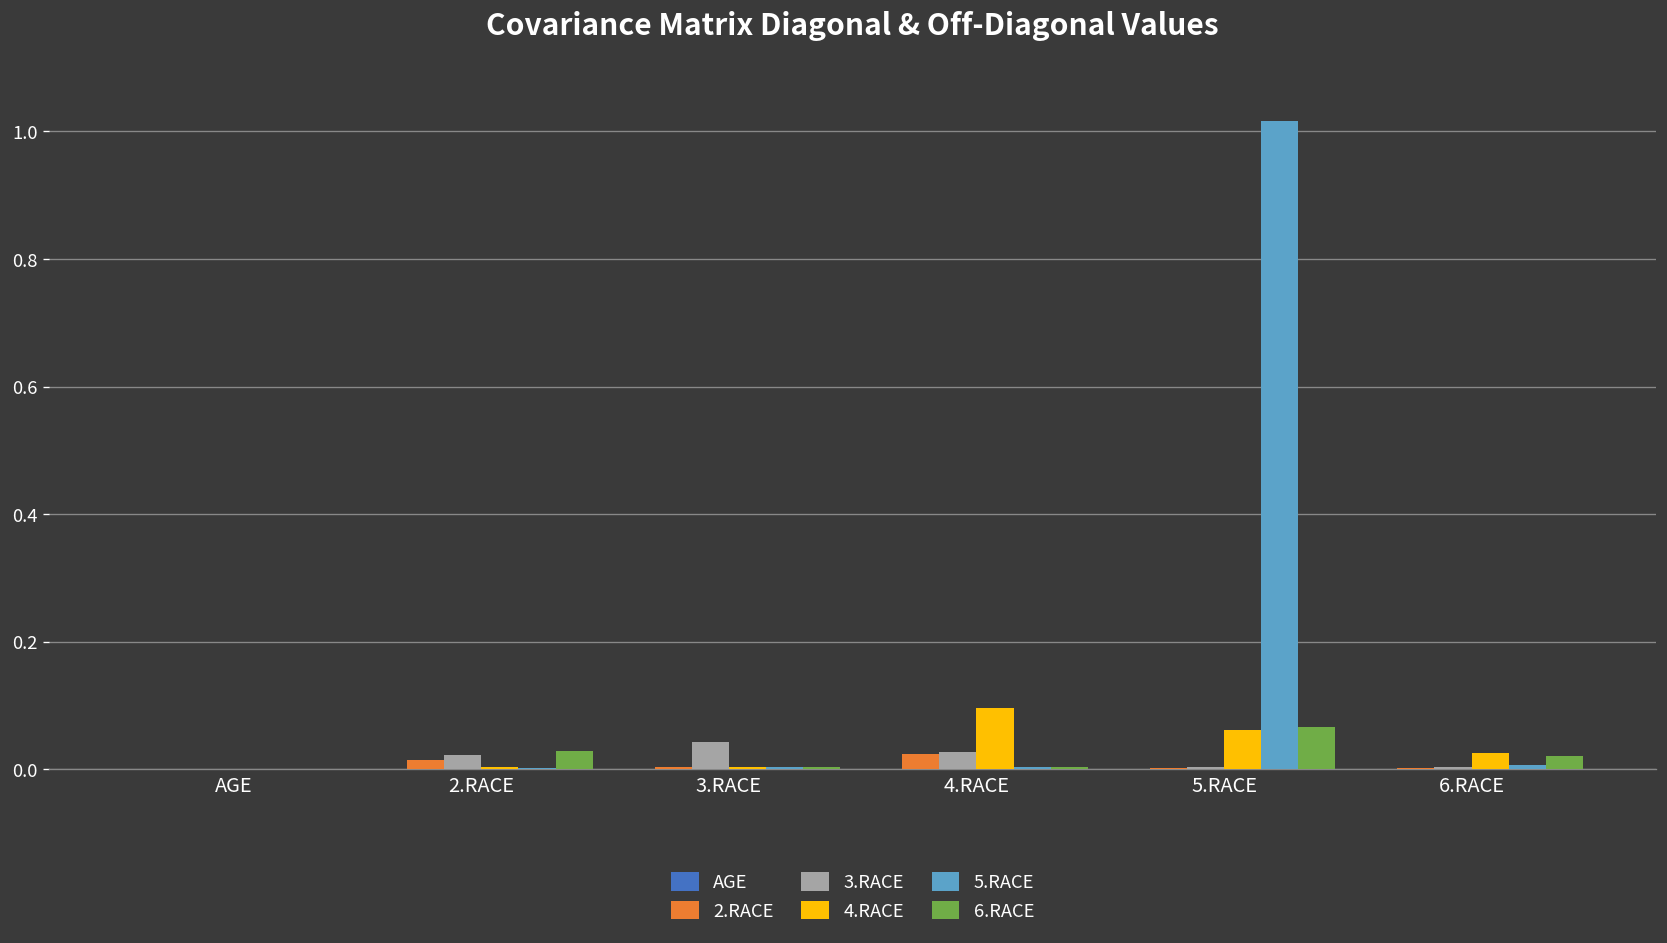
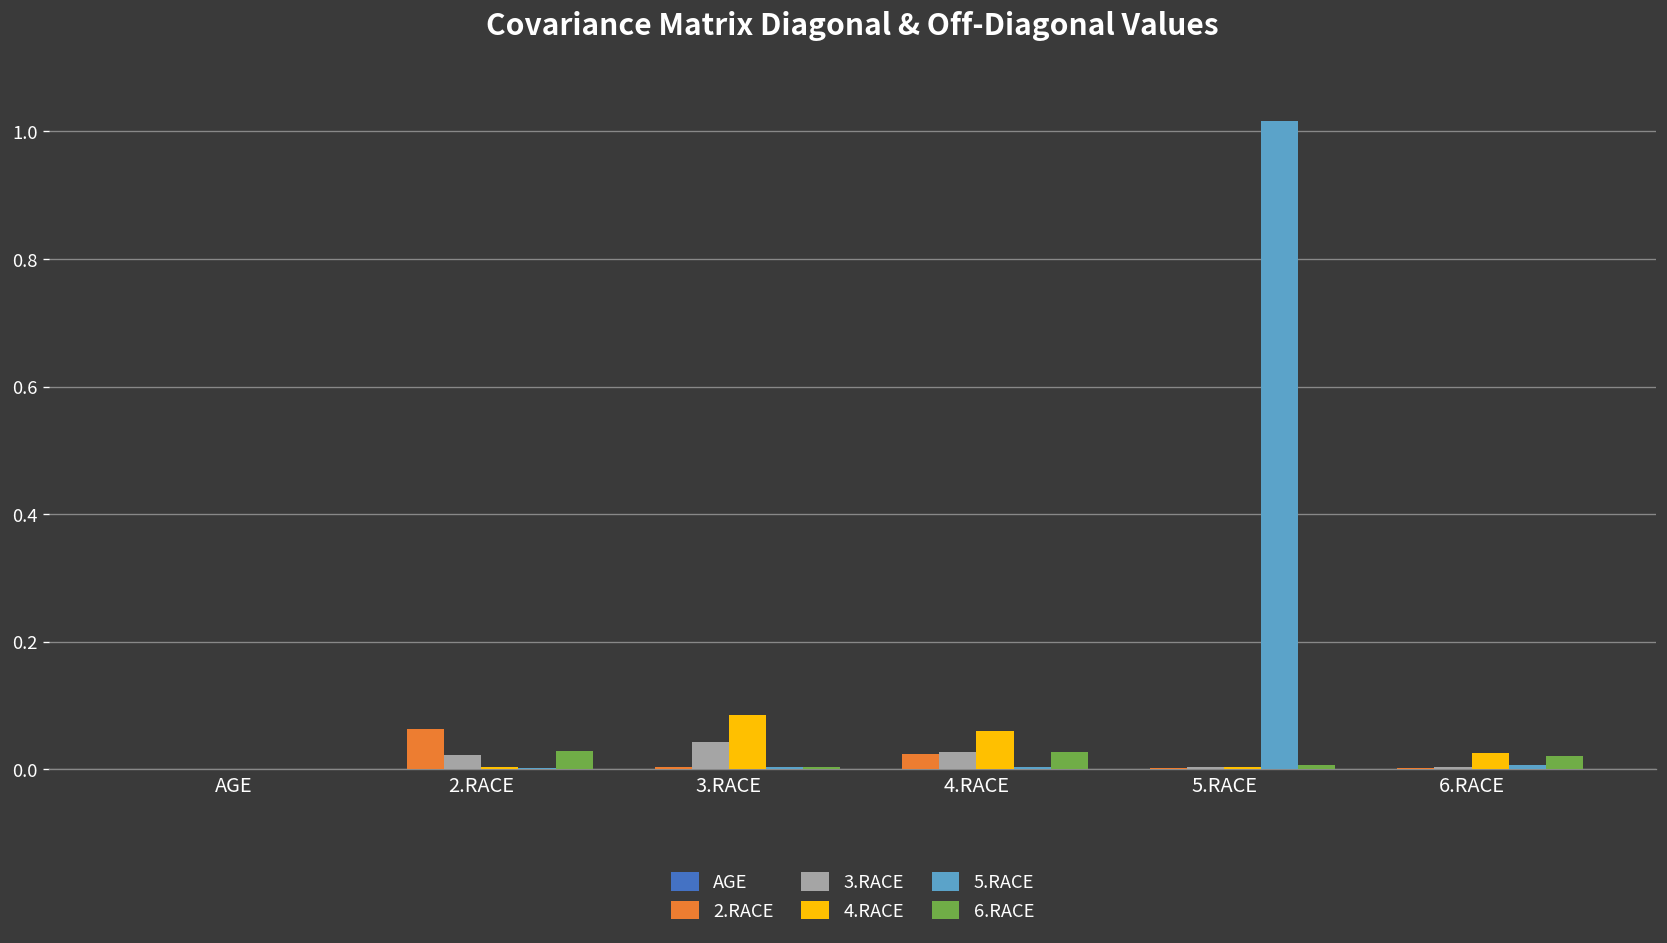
  {
    "2.RACE": {
-     "2.RACE": 0.01,
+     "2.RACE": 0.06,
      "4.RACE": 0.02
    },
    "3.RACE": {
      "2.RACE": 0.02,
      "3.RACE": 0.04,
      "4.RACE": 0.03
    },
    "4.RACE": {
-     "3.RACE": 0.00,
-     "4.RACE": 0.10,
-     "5.RACE": 0.06,
+     "3.RACE": 0.09,
+     "4.RACE": 0.06,
+     "5.RACE": 0.00,
      "6.RACE": 0.03
    },
    "6.RACE": {
      "2.RACE": 0.03,
-     "4.RACE": 0.00,
-     "5.RACE": 0.07,
+     "4.RACE": 0.03,
+     "5.RACE": 0.01,
      "6.RACE": 0.02
    }
  }
